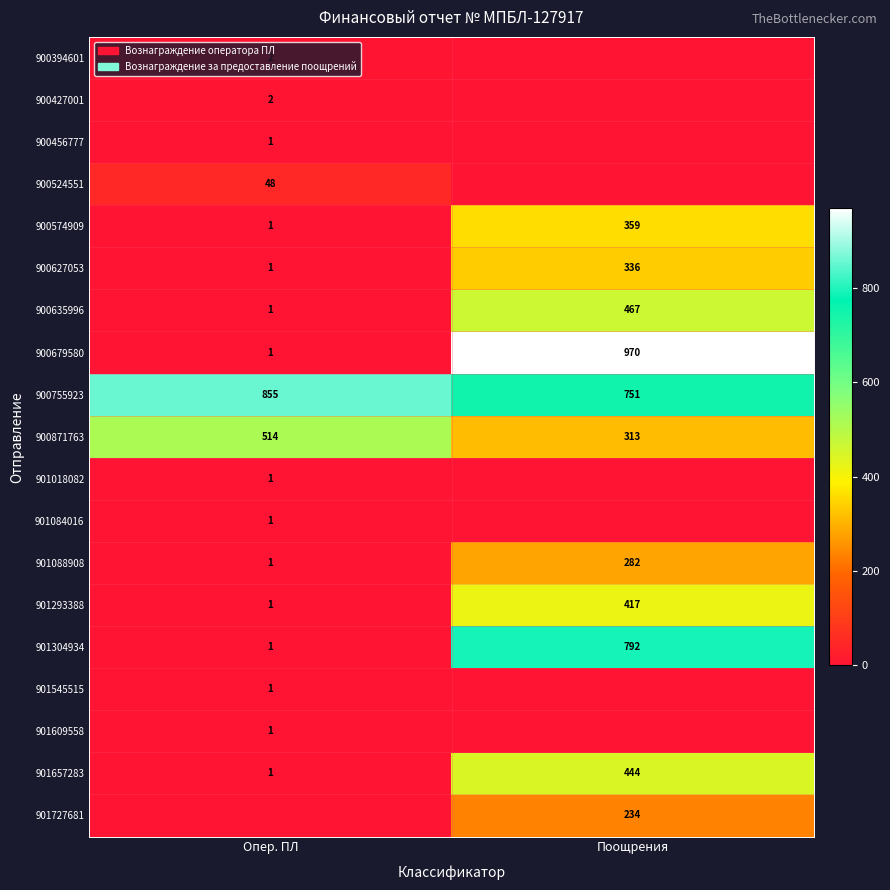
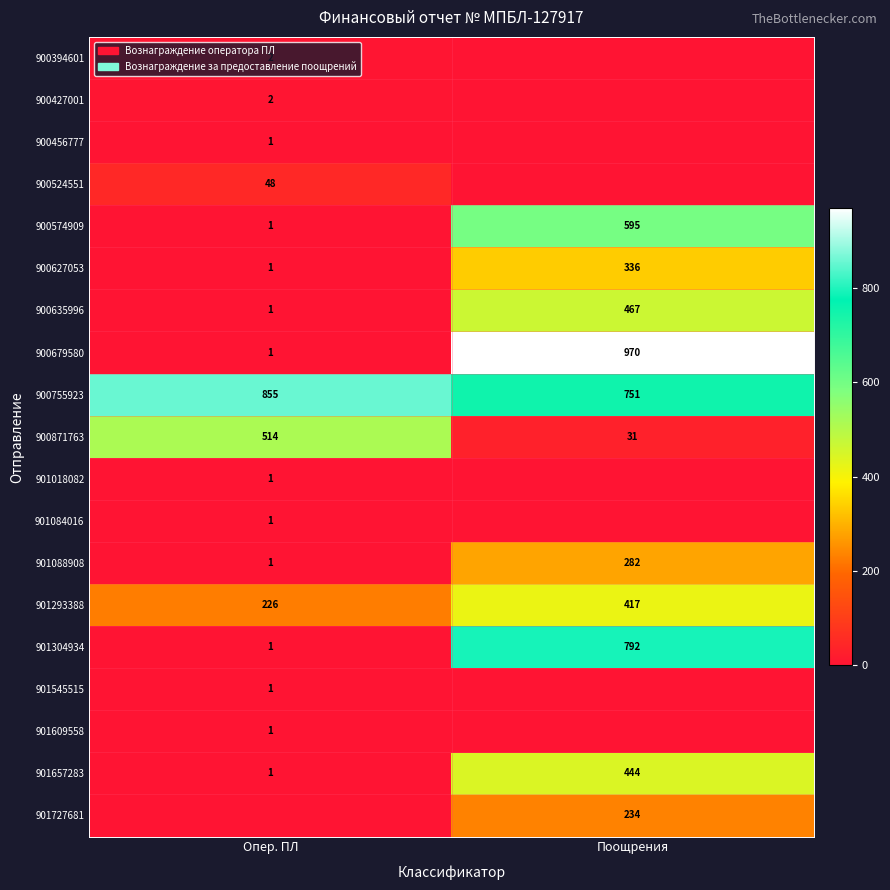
  {
    "900427001": {
      "Опер. ПЛ": 2
    },
    "900456777": {
      "Опер. ПЛ": 1
    },
    "900524551": {
      "Опер. ПЛ": 48
    },
    "900574909": {
      "Опер. ПЛ": 1,
-     "Поощрения": 359
+     "Поощрения": 595
    },
    "900627053": {
      "Опер. ПЛ": 1,
      "Поощрения": 336
    },
    "900635996": {
      "Опер. ПЛ": 1,
      "Поощрения": 467
    },
    "900679580": {
      "Опер. ПЛ": 1,
      "Поощрения": 970
    },
    "900755923": {
      "Опер. ПЛ": 855,
      "Поощрения": 751
    },
    "900871763": {
      "Опер. ПЛ": 514,
-     "Поощрения": 313
+     "Поощрения": 31
    },
    "901018082": {
      "Опер. ПЛ": 1
    },
    "901084016": {
      "Опер. ПЛ": 1
    },
    "901088908": {
      "Опер. ПЛ": 1,
      "Поощрения": 282
    },
    "901293388": {
-     "Опер. ПЛ": 1,
+     "Опер. ПЛ": 226,
      "Поощрения": 417
    },
    "901304934": {
      "Опер. ПЛ": 1,
      "Поощрения": 792
    },
    "901545515": {
      "Опер. ПЛ": 1
    },
    "901609558": {
      "Опер. ПЛ": 1
    },
    "901657283": {
      "Опер. ПЛ": 1,
      "Поощрения": 444
    },
    "901727681": {
      "Поощрения": 234
    }
  }
